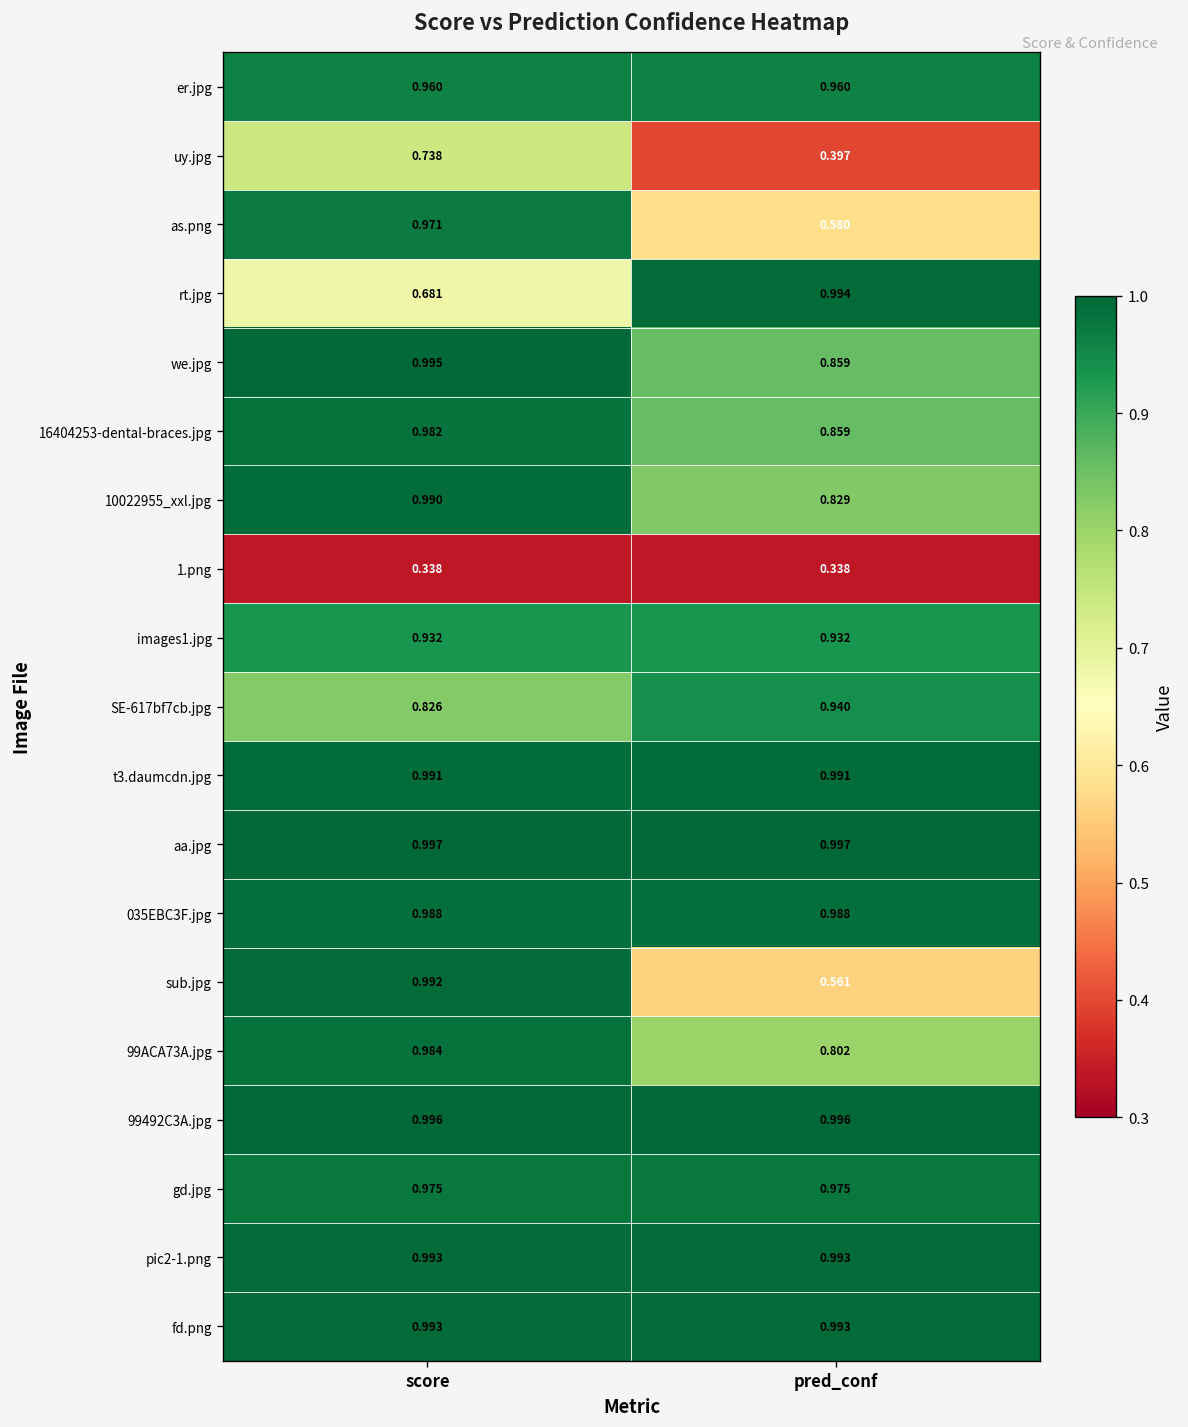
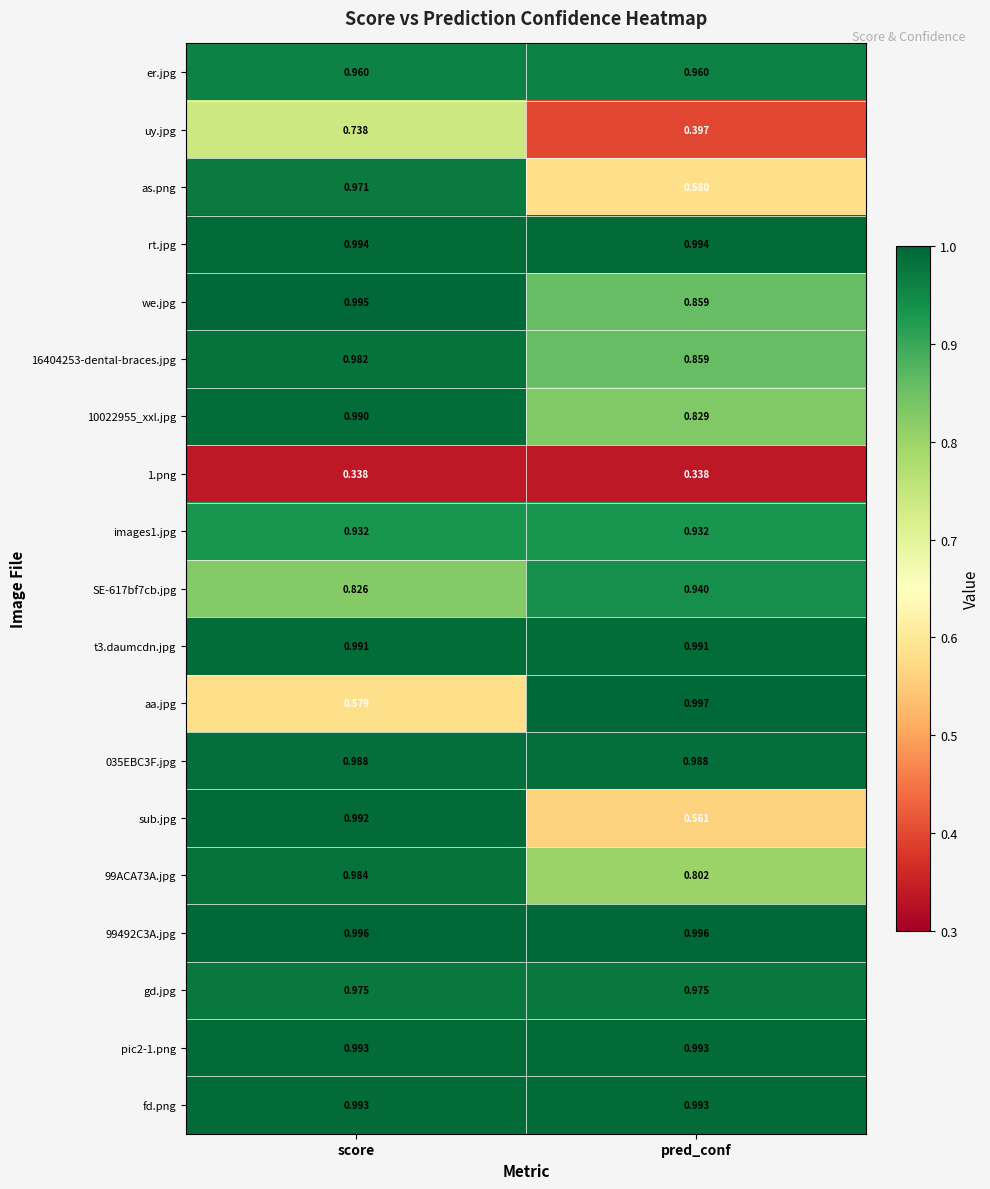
  {
    "er.jpg": {
      "score": 0.960,
      "pred_conf": 0.960
    },
    "uy.jpg": {
      "score": 0.738,
      "pred_conf": 0.397
    },
    "as.png": {
      "score": 0.971,
      "pred_conf": 0.580
    },
    "rt.jpg": {
-     "score": 0.681,
+     "score": 0.994,
      "pred_conf": 0.994
    },
    "we.jpg": {
      "score": 0.995,
      "pred_conf": 0.859
    },
    "16404253-dental-braces.jpg": {
      "score": 0.982,
      "pred_conf": 0.859
    },
    "10022955_xxl.jpg": {
      "score": 0.990,
      "pred_conf": 0.829
    },
    "1.png": {
      "score": 0.338,
      "pred_conf": 0.338
    },
    "images1.jpg": {
      "score": 0.932,
      "pred_conf": 0.932
    },
    "SE-617bf7cb.jpg": {
      "score": 0.826,
      "pred_conf": 0.940
    },
    "t3.daumcdn.jpg": {
      "score": 0.991,
      "pred_conf": 0.991
    },
    "aa.jpg": {
-     "score": 0.997,
+     "score": 0.579,
      "pred_conf": 0.997
    },
    "035EBC3F.jpg": {
      "score": 0.988,
      "pred_conf": 0.988
    },
    "sub.jpg": {
      "score": 0.992,
      "pred_conf": 0.561
    },
    "99ACA73A.jpg": {
      "score": 0.984,
      "pred_conf": 0.802
    },
    "99492C3A.jpg": {
      "score": 0.996,
      "pred_conf": 0.996
    },
    "gd.jpg": {
      "score": 0.975,
      "pred_conf": 0.975
    },
    "pic2-1.png": {
      "score": 0.993,
      "pred_conf": 0.993
    },
    "fd.png": {
      "score": 0.993,
      "pred_conf": 0.993
    }
  }
